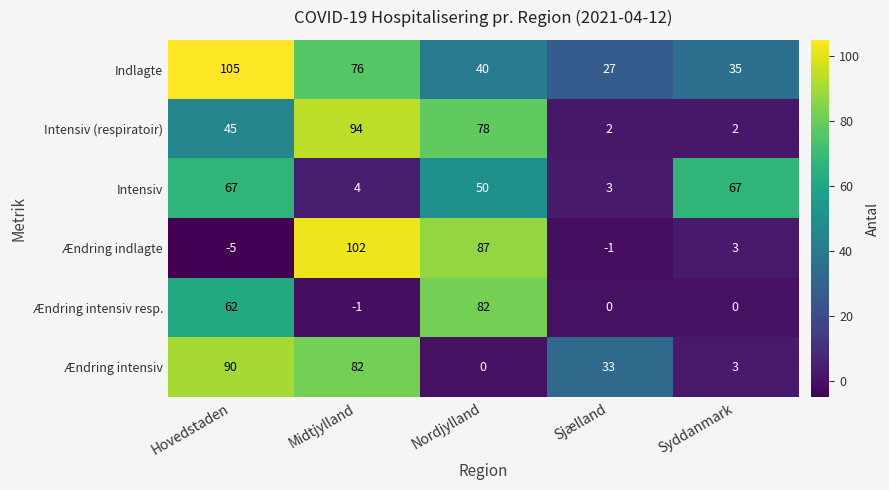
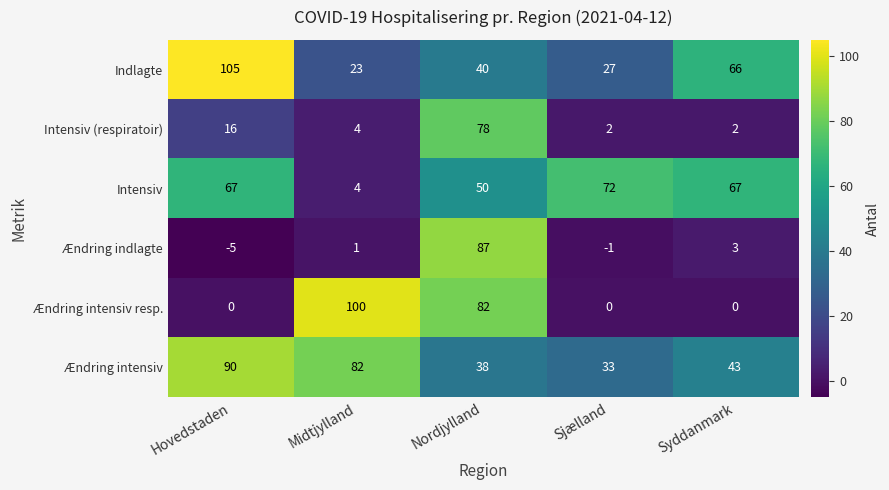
  {
    "Indlagte": {
      "Hovedstaden": 105,
-     "Midtjylland": 76,
+     "Midtjylland": 23,
      "Nordjylland": 40,
      "Sjælland": 27,
-     "Syddanmark": 35
+     "Syddanmark": 66
    },
    "Intensiv (respiratoir)": {
-     "Hovedstaden": 45,
-     "Midtjylland": 94,
+     "Hovedstaden": 16,
+     "Midtjylland": 4,
      "Nordjylland": 78,
      "Sjælland": 2,
      "Syddanmark": 2
    },
    "Intensiv": {
      "Hovedstaden": 67,
      "Midtjylland": 4,
      "Nordjylland": 50,
-     "Sjælland": 3,
+     "Sjælland": 72,
      "Syddanmark": 67
    },
    "Ændring indlagte": {
      "Hovedstaden": -5,
-     "Midtjylland": 102,
+     "Midtjylland": 1,
      "Nordjylland": 87,
      "Sjælland": -1,
      "Syddanmark": 3
    },
    "Ændring intensiv resp.": {
-     "Hovedstaden": 62,
-     "Midtjylland": -1,
+     "Hovedstaden": 0,
+     "Midtjylland": 100,
      "Nordjylland": 82,
      "Sjælland": 0,
      "Syddanmark": 0
    },
    "Ændring intensiv": {
      "Hovedstaden": 90,
      "Midtjylland": 82,
-     "Nordjylland": 0,
+     "Nordjylland": 38,
      "Sjælland": 33,
-     "Syddanmark": 3
+     "Syddanmark": 43
    }
  }
